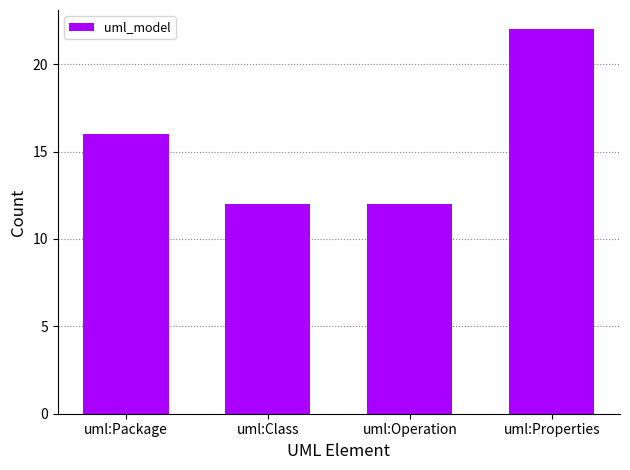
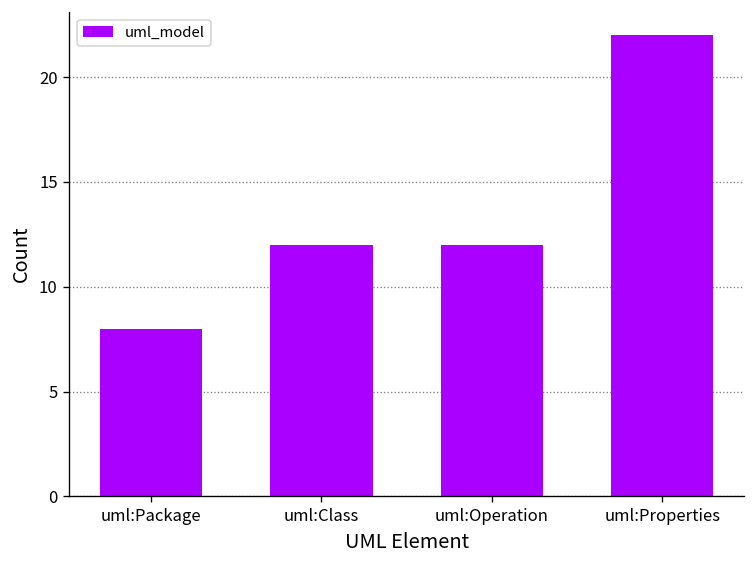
  {
-   "uml:Package": 16,
+   "uml:Package": 8,
    "uml:Class": 12,
    "uml:Operation": 12,
    "uml:Properties": 22
  }
